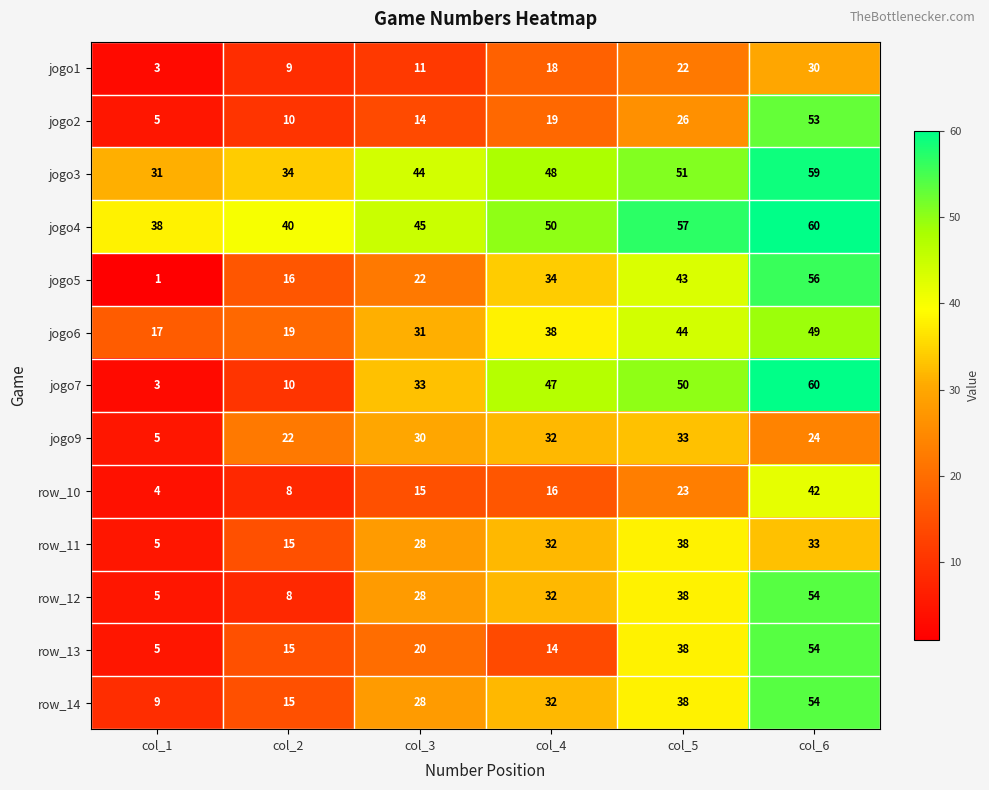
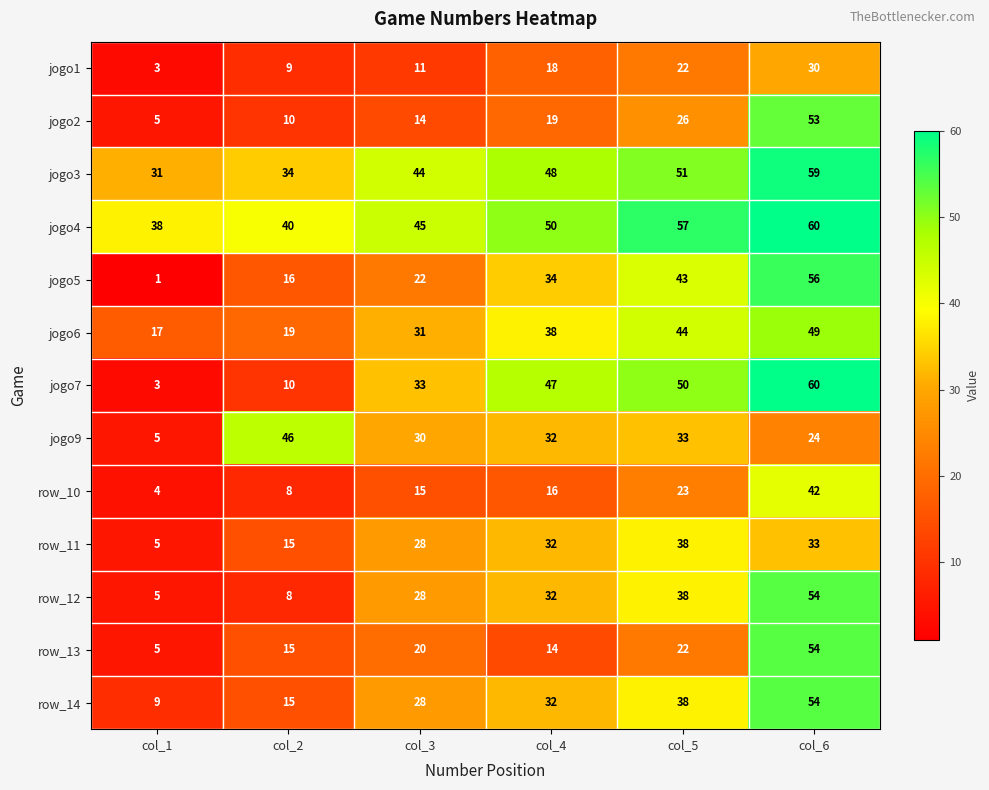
  {
    "jogo1": {
      "col_1": 3,
      "col_2": 9,
      "col_3": 11,
      "col_4": 18,
      "col_5": 22,
      "col_6": 30
    },
    "jogo2": {
      "col_1": 5,
      "col_2": 10,
      "col_3": 14,
      "col_4": 19,
      "col_5": 26,
      "col_6": 53
    },
    "jogo3": {
      "col_1": 31,
      "col_2": 34,
      "col_3": 44,
      "col_4": 48,
      "col_5": 51,
      "col_6": 59
    },
    "jogo4": {
      "col_1": 38,
      "col_2": 40,
      "col_3": 45,
      "col_4": 50,
      "col_5": 57,
      "col_6": 60
    },
    "jogo5": {
      "col_1": 1,
      "col_2": 16,
      "col_3": 22,
      "col_4": 34,
      "col_5": 43,
      "col_6": 56
    },
    "jogo6": {
      "col_1": 17,
      "col_2": 19,
      "col_3": 31,
      "col_4": 38,
      "col_5": 44,
      "col_6": 49
    },
    "jogo7": {
      "col_1": 3,
      "col_2": 10,
      "col_3": 33,
      "col_4": 47,
      "col_5": 50,
      "col_6": 60
    },
    "jogo9": {
      "col_1": 5,
-     "col_2": 22,
+     "col_2": 46,
      "col_3": 30,
      "col_4": 32,
      "col_5": 33,
      "col_6": 24
    },
    "row_10": {
      "col_1": 4,
      "col_2": 8,
      "col_3": 15,
      "col_4": 16,
      "col_5": 23,
      "col_6": 42
    },
    "row_11": {
      "col_1": 5,
      "col_2": 15,
      "col_3": 28,
      "col_4": 32,
      "col_5": 38,
      "col_6": 33
    },
    "row_12": {
      "col_1": 5,
      "col_2": 8,
      "col_3": 28,
      "col_4": 32,
      "col_5": 38,
      "col_6": 54
    },
    "row_13": {
      "col_1": 5,
      "col_2": 15,
      "col_3": 20,
      "col_4": 14,
-     "col_5": 38,
+     "col_5": 22,
      "col_6": 54
    },
    "row_14": {
      "col_1": 9,
      "col_2": 15,
      "col_3": 28,
      "col_4": 32,
      "col_5": 38,
      "col_6": 54
    }
  }
